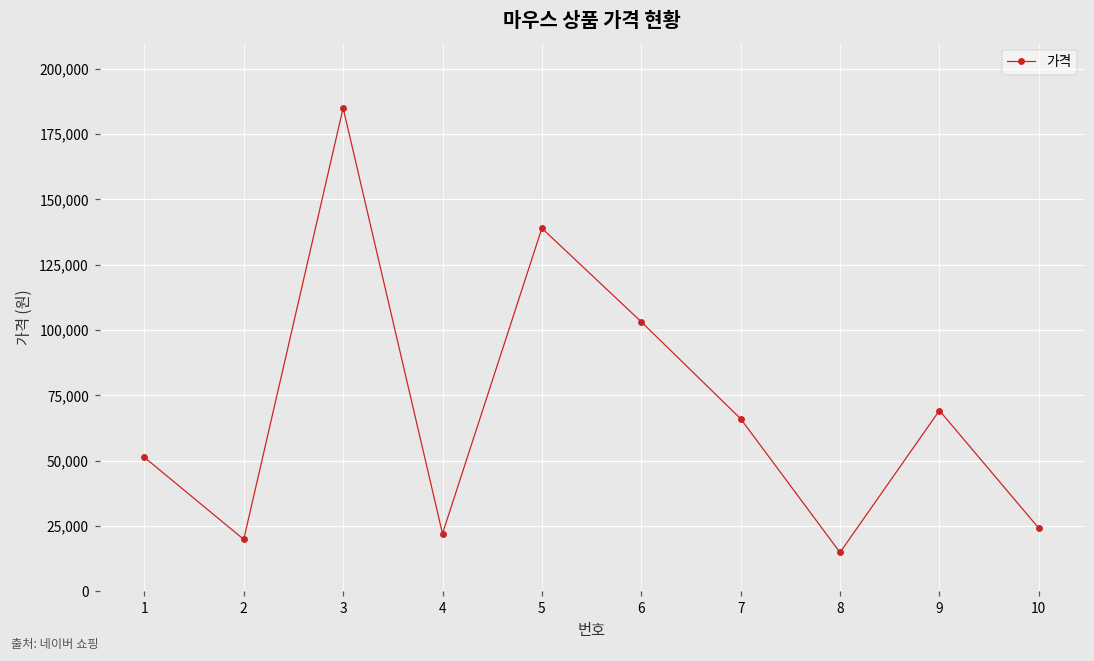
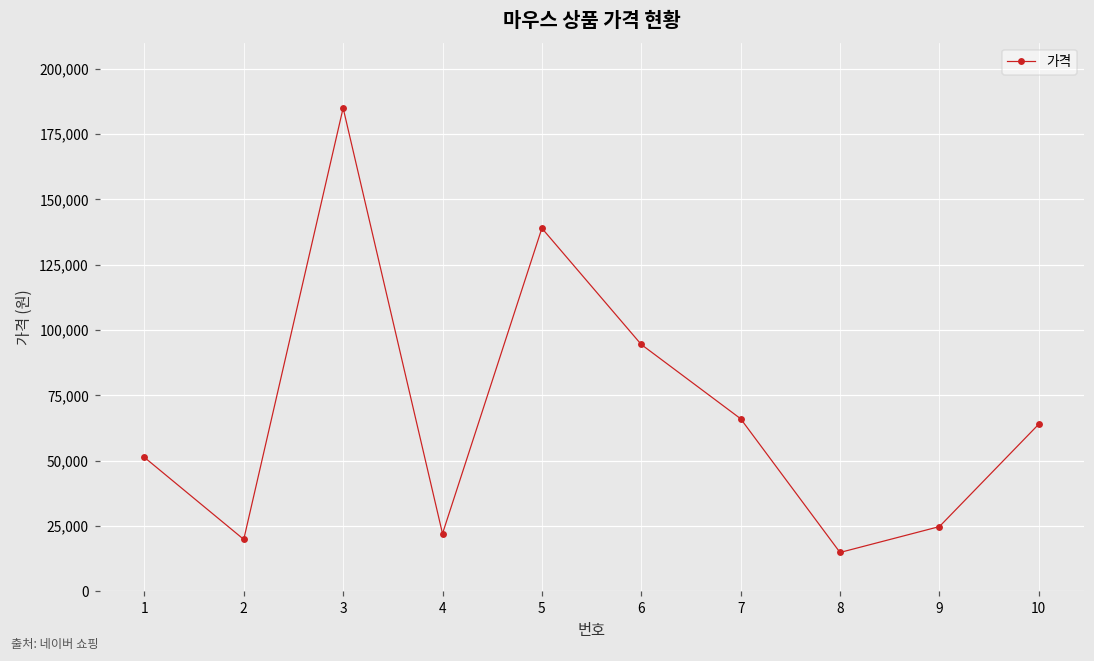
  {
    "1": "51,000",
    "2": "20,000",
    "3": "185,000",
    "4": "22,000",
    "5": "139,000",
-   "6": "103,000",
+   "6": "95,000",
    "7": "66,000",
    "8": "15,000",
-   "9": "69,000",
-   "10": "24,000"
+   "9": "25,000",
+   "10": "64,000"
  }
